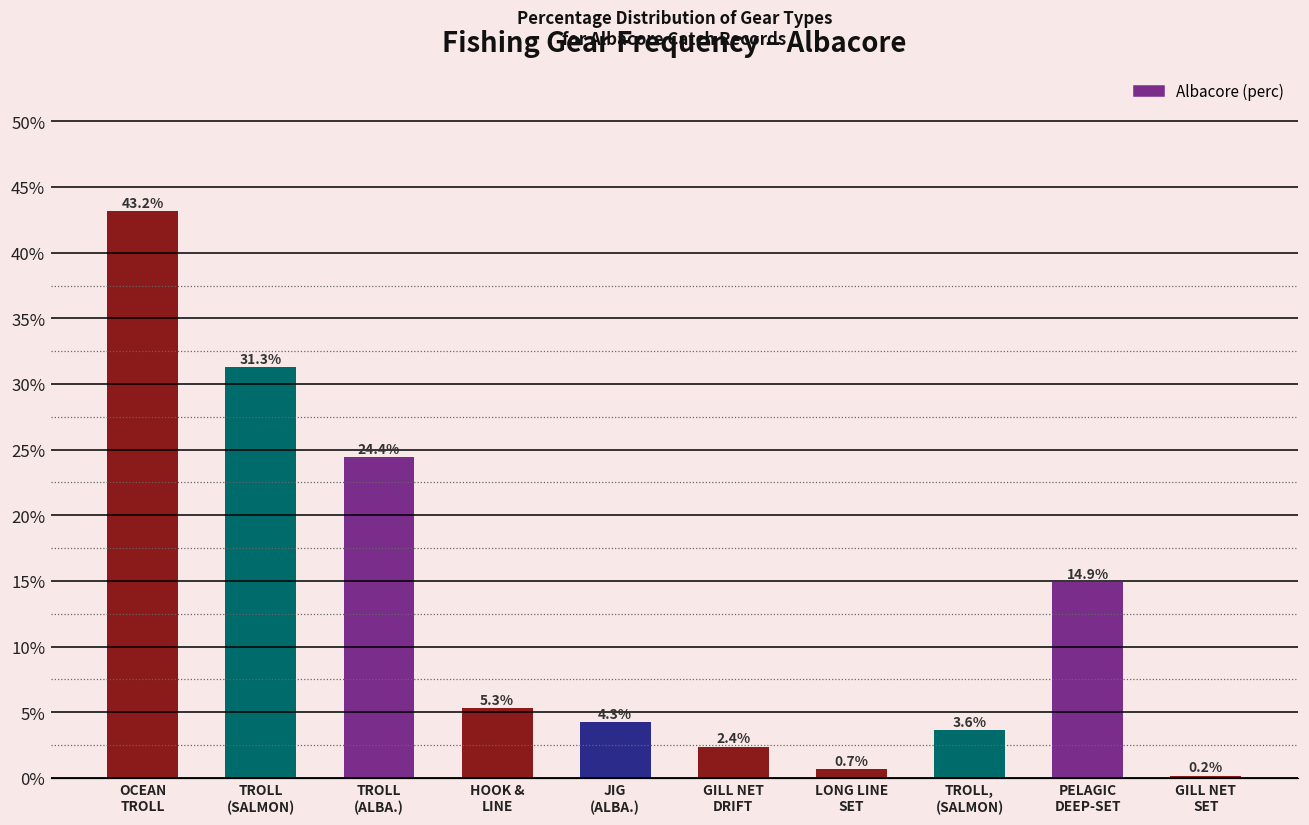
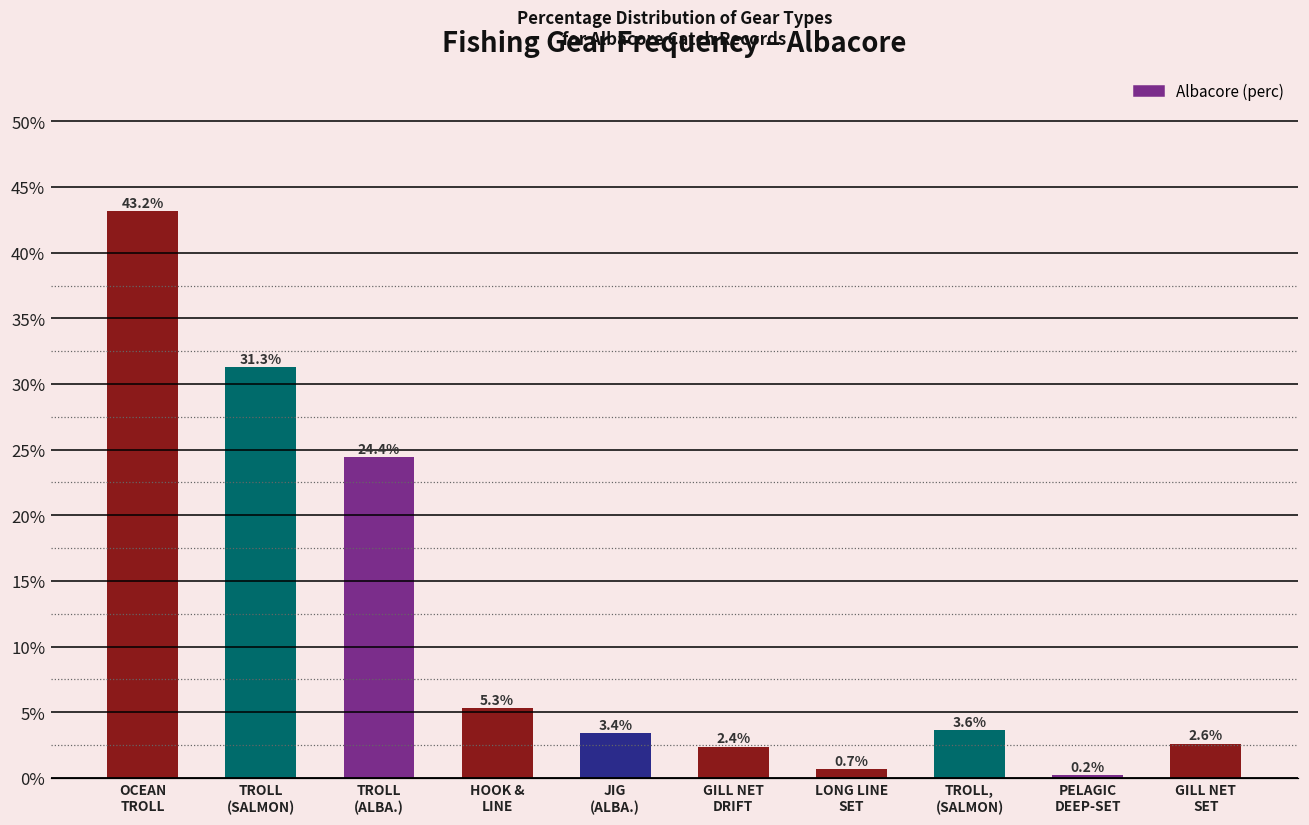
  {
    "OCEAN TROLL": "43.2%",
    "TROLL (SALMON)": "31.3%",
    "TROLL (ALBA.)": "24.4%",
    "HOOK & LINE": "5.3%",
-   "JIG (ALBA.)": "4.3%",
+   "JIG (ALBA.)": "3.4%",
    "GILL NET DRIFT": "2.4%",
    "LONG LINE SET": "0.7%",
    "TROLL, (SALMON)": "3.6%",
-   "PELAGIC DEEP-SET": "14.9%",
-   "GILL NET SET": "0.2%"
+   "PELAGIC DEEP-SET": "0.2%",
+   "GILL NET SET": "2.6%"
  }
